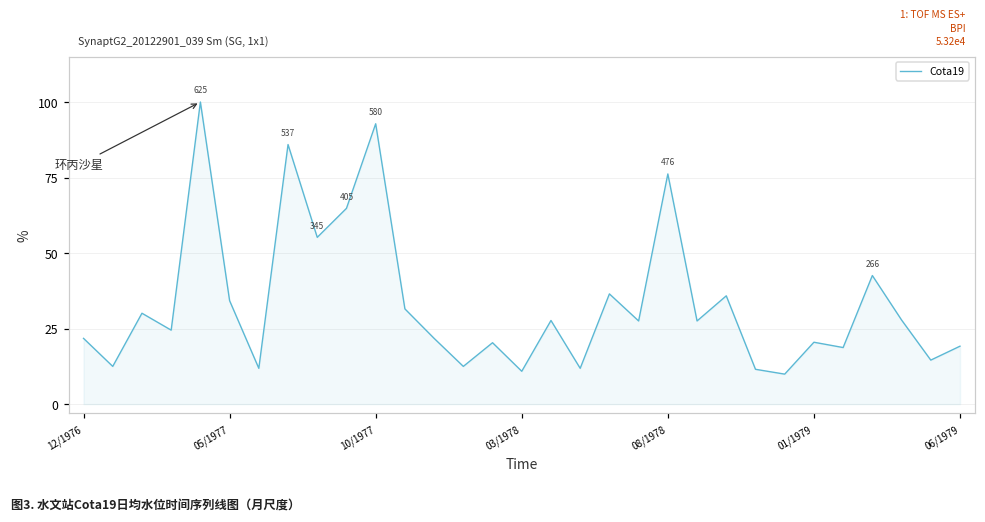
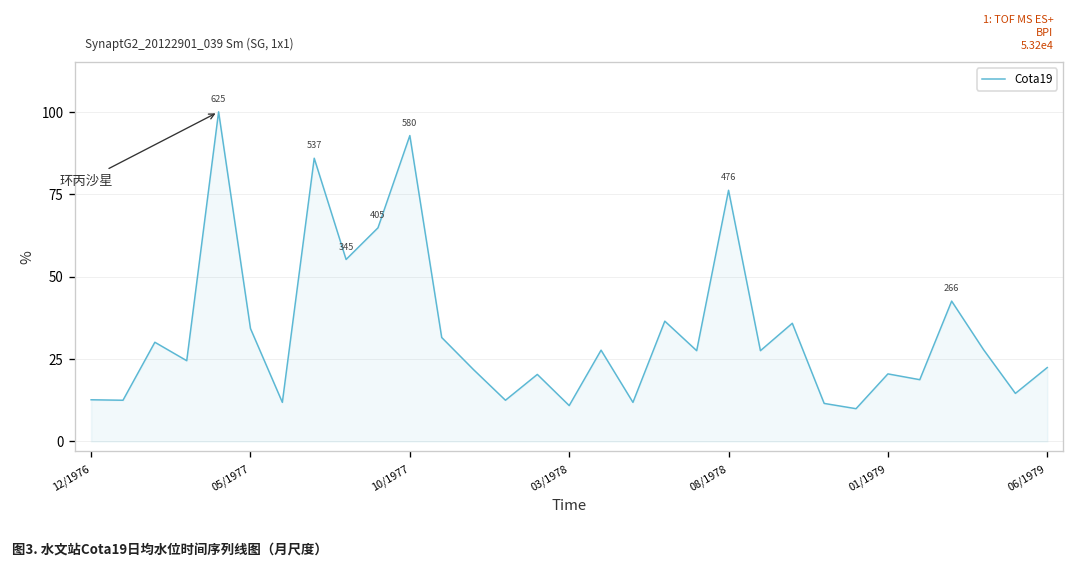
  {
-   "12/1976": 22,
+   "12/1976": 13,
    "05/1977": 34,
    "03/1978": 11,
    "01/1979": 20,
-   "06/1979": 19
+   "06/1979": 22
  }
